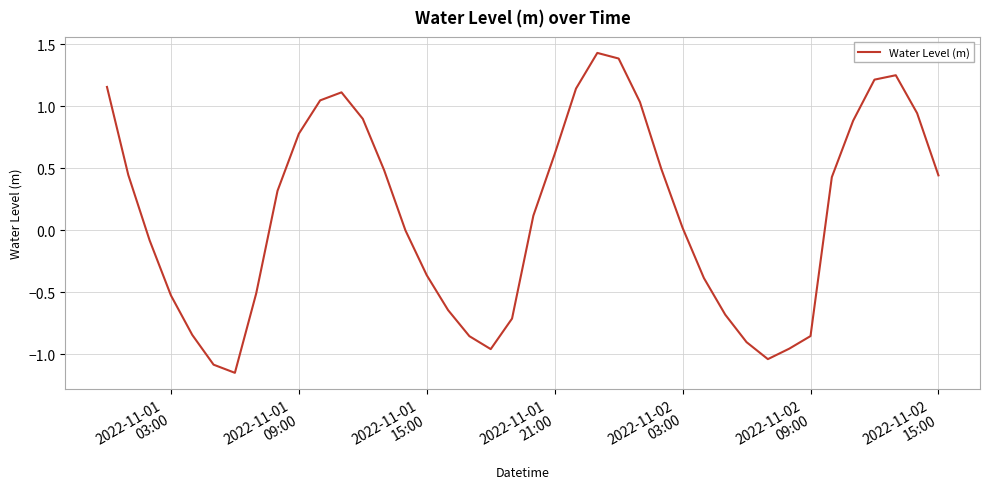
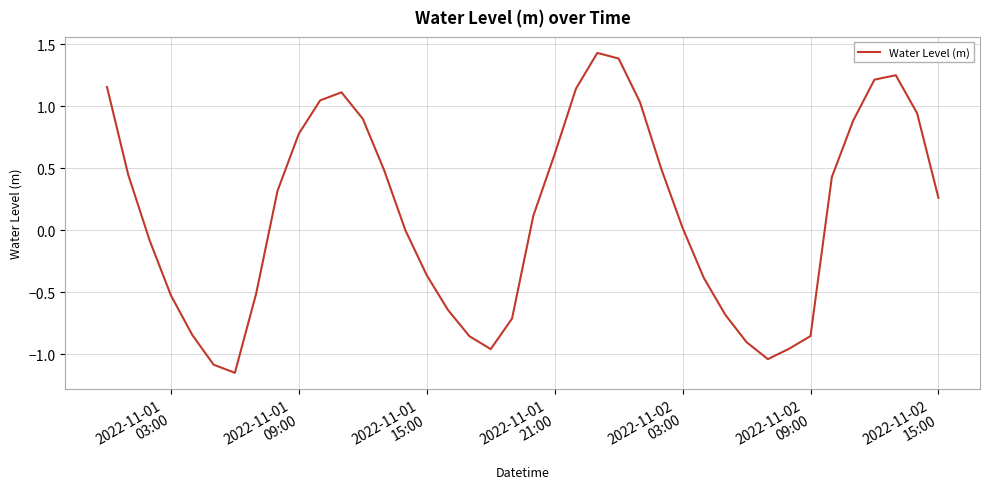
  {
    "2022-11-01 03:00": -0.53,
    "2022-11-01 09:00": 0.78,
    "2022-11-01 15:00": -0.36,
    "2022-11-01 21:00": 0.61,
    "2022-11-02 03:00": 0.02,
    "2022-11-02 09:00": -0.85,
-   "2022-11-02 15:00": 0.44
+   "2022-11-02 15:00": 0.26
  }
